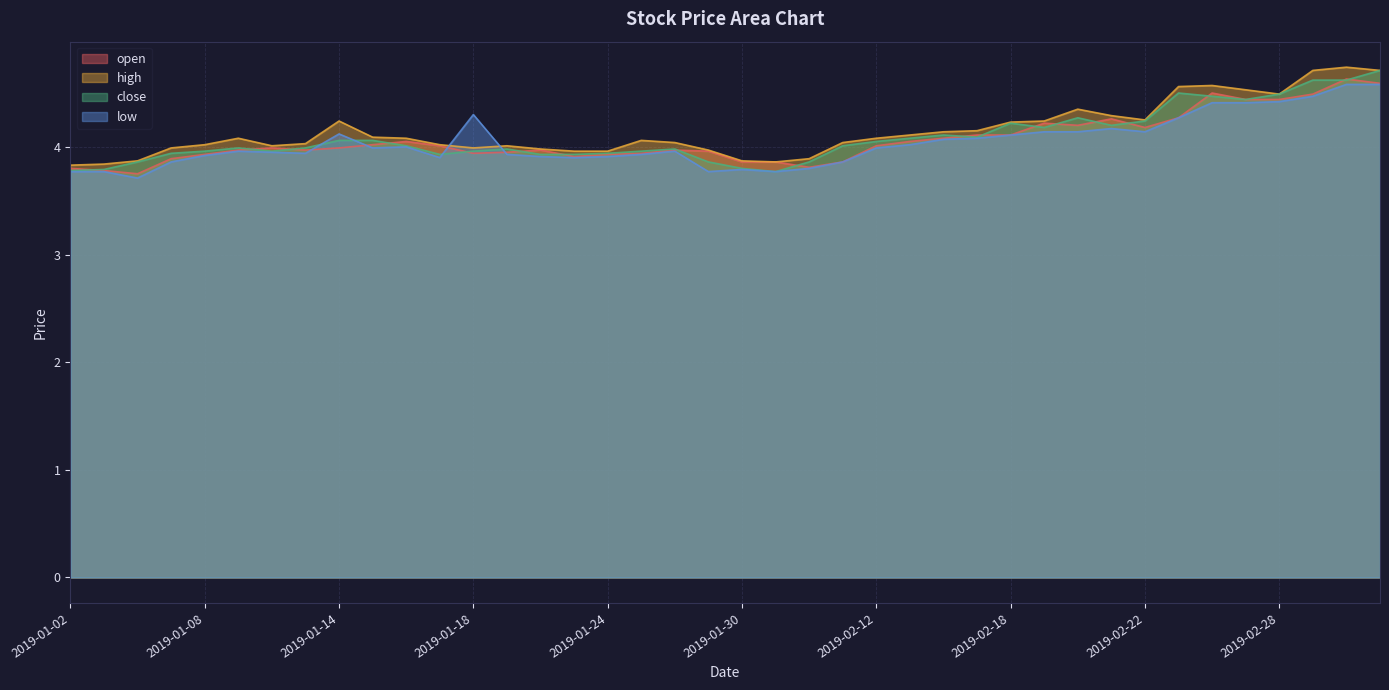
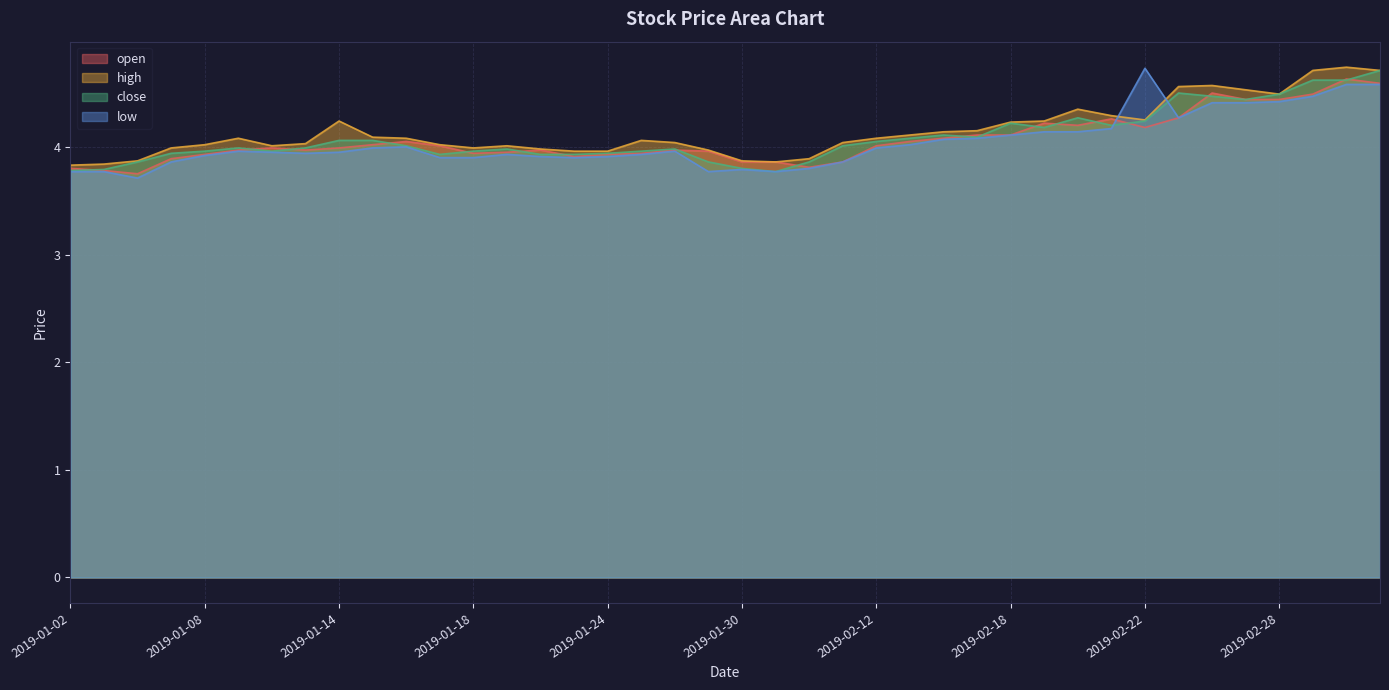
  {
    "close": {
      "2019-01-08": 3.96,
      "2019-01-14": 4.06,
      "2019-02-12": 4.05
    },
    "low": {
-     "2019-01-14": 4.12,
-     "2019-01-18": 4.3,
-     "2019-02-22": 4.14
+     "2019-01-14": 3.95,
+     "2019-01-18": 3.9,
+     "2019-02-22": 4.73
    }
  }
